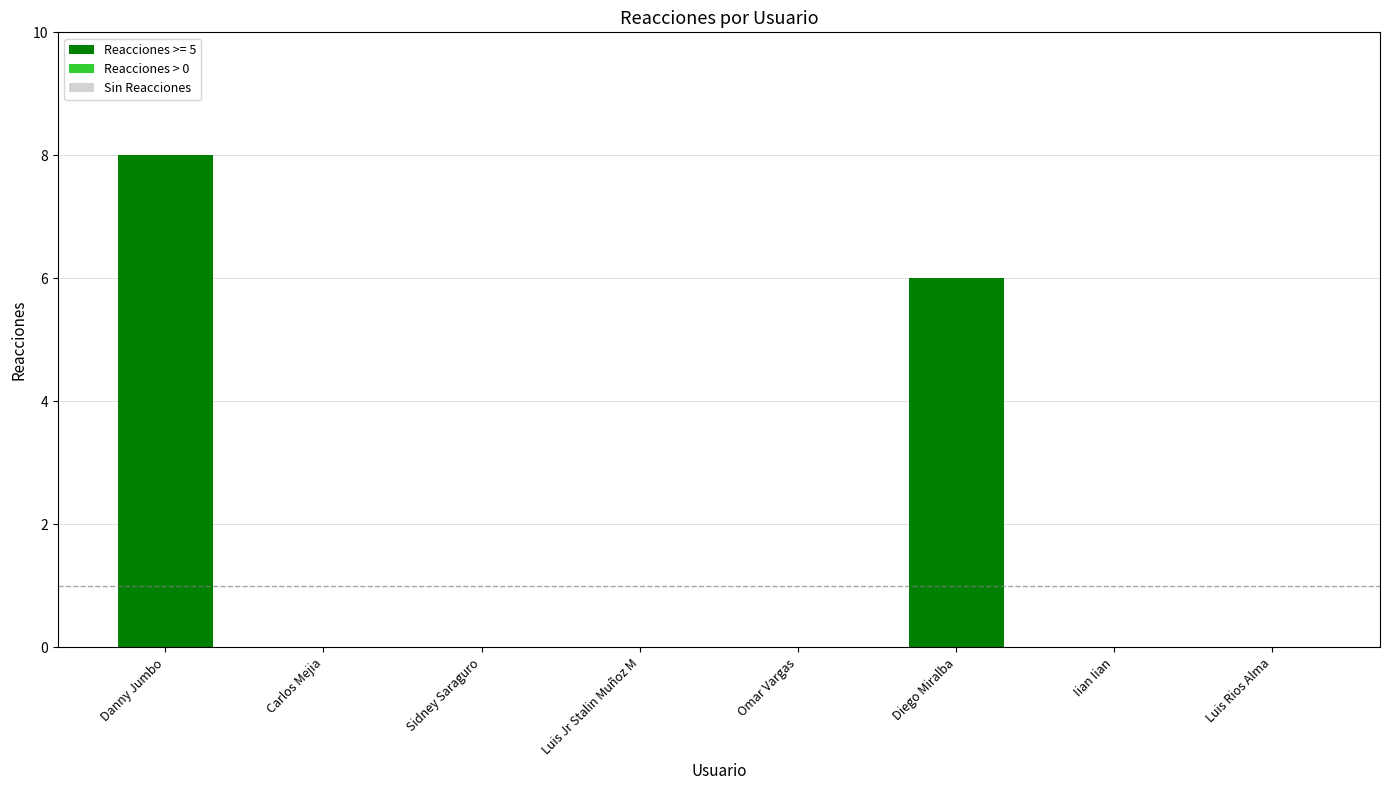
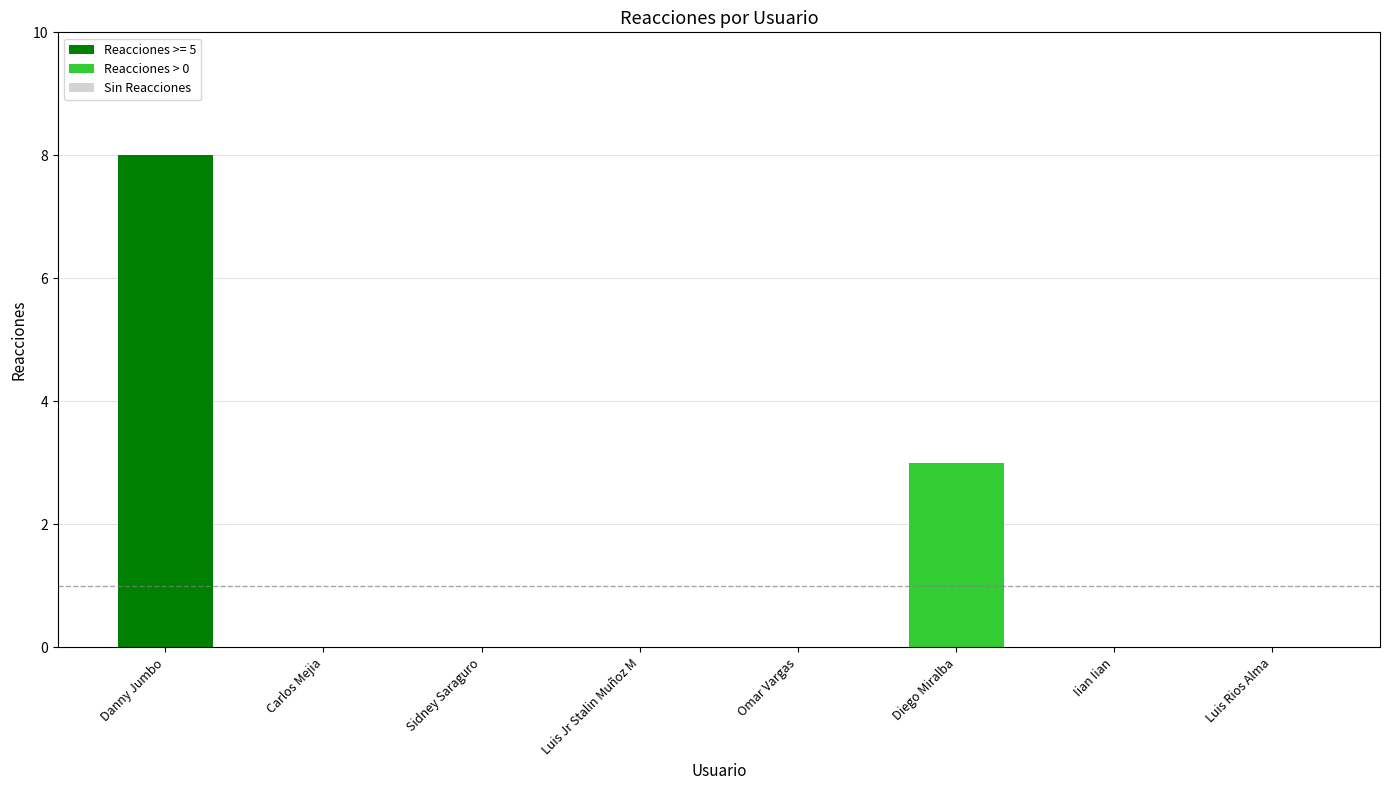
  {
    "Danny Jumbo": 8,
    "Carlos Mejia": 0,
    "Sidney Saraguro": 0,
    "Luis Jr Stalin Muñoz M": 0,
    "Omar Vargas": 0,
-   "Diego Miralba": 6,
+   "Diego Miralba": 3,
    "Iian Iian": 0,
    "Luis Rios Alma": 0
  }
